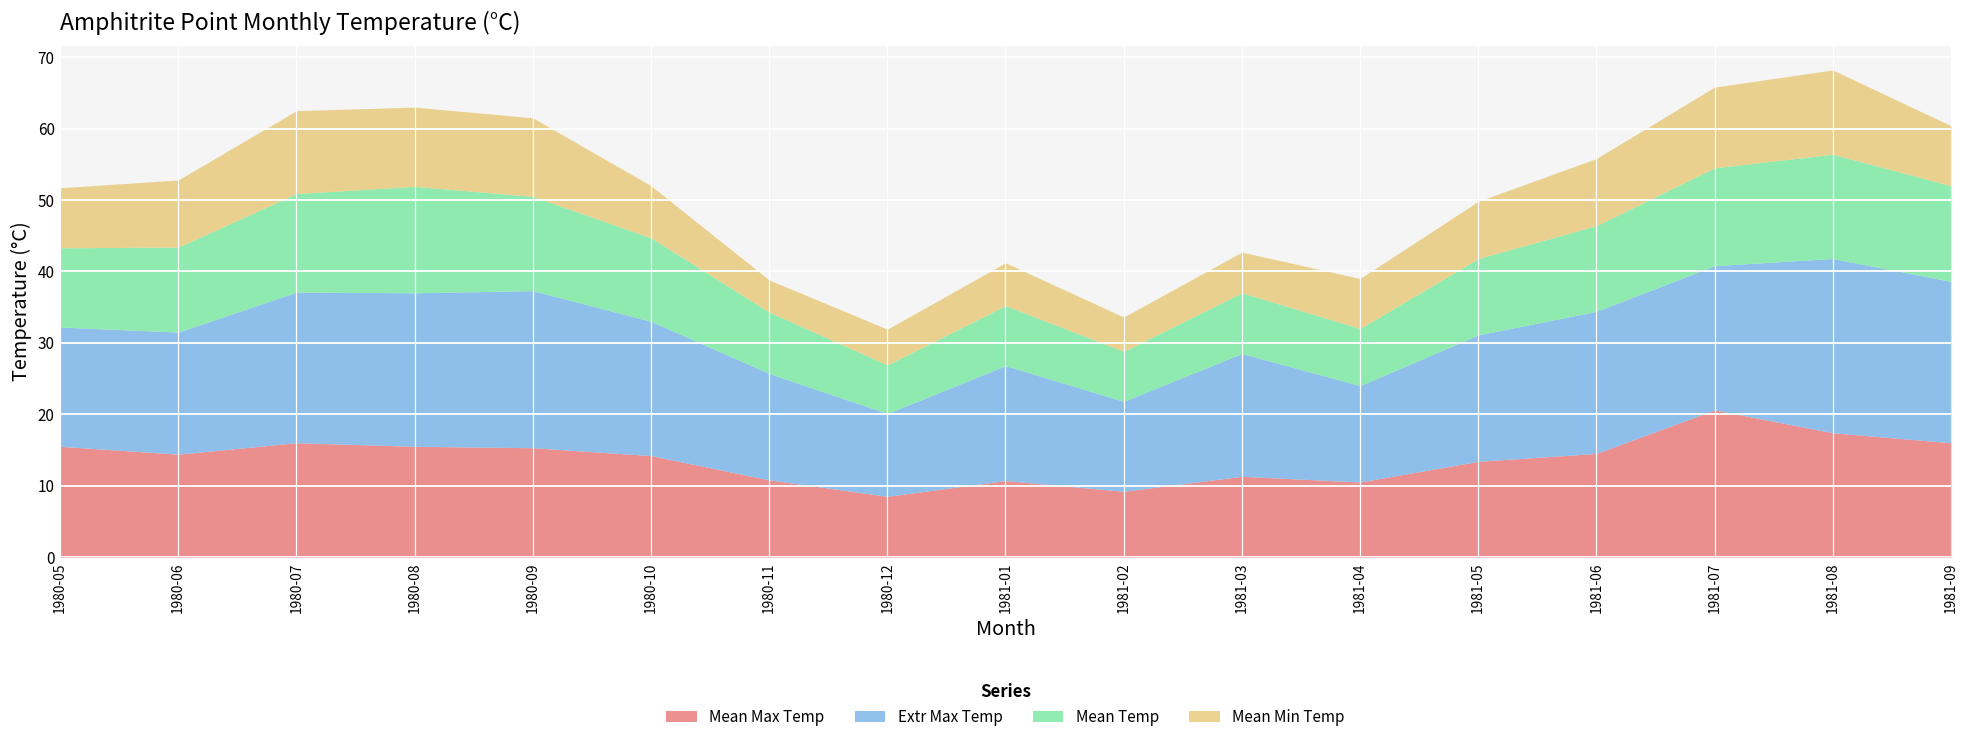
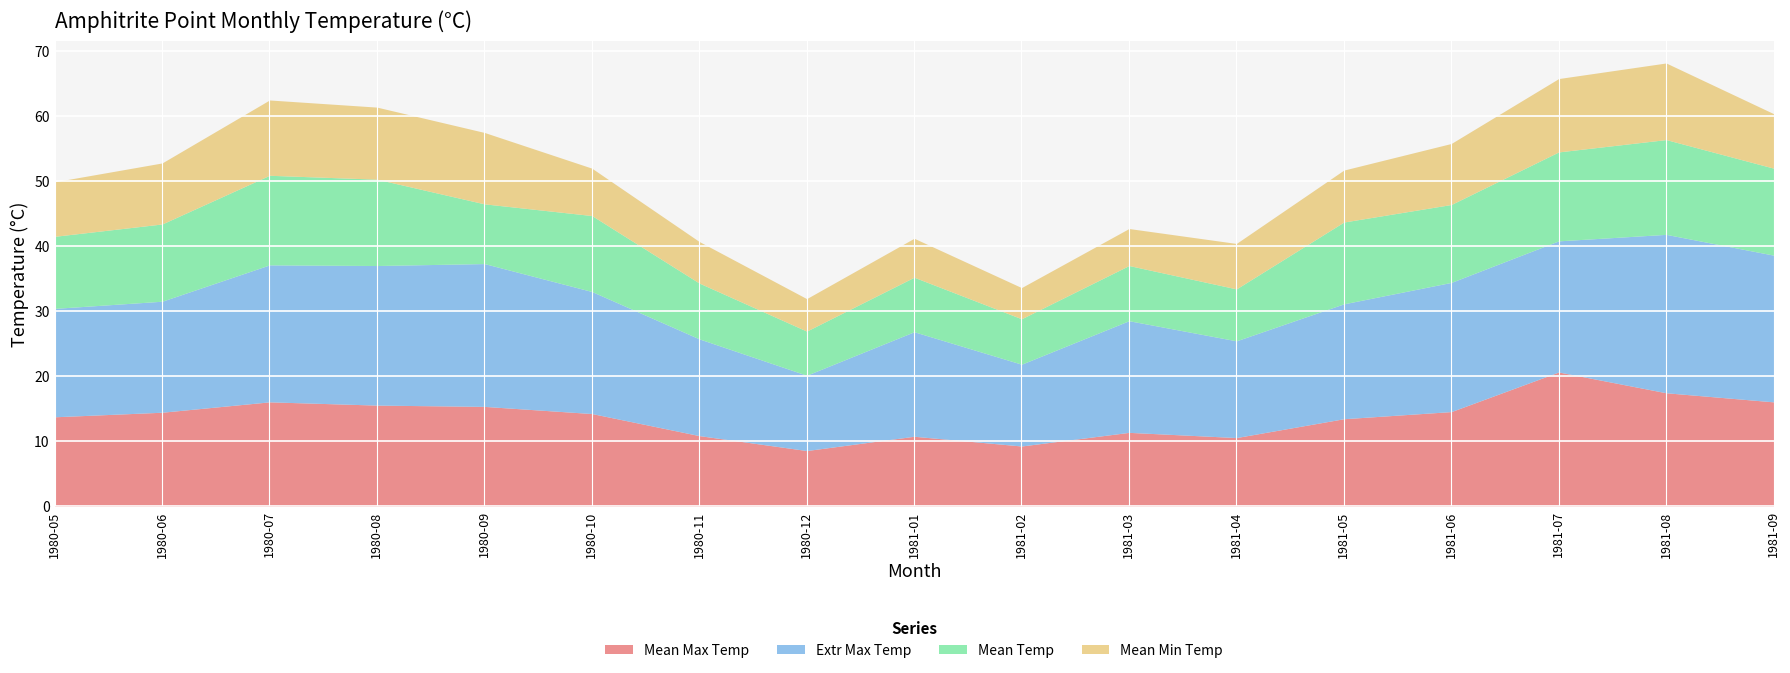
  {
    "Mean Max Temp": {
-     "1980-05": 16,
+     "1980-05": 14,
      "1980-06": 14,
      "1980-07": 16,
      "1980-08": 16,
      "1980-09": 15,
      "1980-10": 14,
      "1980-11": 11,
      "1980-12": 9,
      "1981-01": 11,
      "1981-02": 9,
      "1981-03": 11,
      "1981-04": 11,
      "1981-05": 13,
      "1981-06": 15,
      "1981-07": 21,
      "1981-08": 17,
      "1981-09": 16
    },
    "Extr Max Temp": {
      "1980-05": 17,
      "1980-06": 17,
      "1980-07": 21,
      "1980-08": 22,
      "1980-09": 22,
      "1980-10": 19,
      "1980-11": 15,
      "1980-12": 12,
      "1981-01": 16,
      "1981-02": 13,
      "1981-03": 17,
-     "1981-04": 14,
+     "1981-04": 15,
      "1981-05": 18,
      "1981-06": 20,
      "1981-07": 20,
      "1981-08": 24,
      "1981-09": 23
    },
    "Mean Temp": {
      "1980-05": 11,
      "1980-06": 12,
      "1980-07": 14,
-     "1980-08": 15,
-     "1980-09": 13,
+     "1980-08": 13,
+     "1980-09": 9,
      "1980-10": 12,
      "1980-11": 9,
      "1980-12": 7,
      "1981-01": 8,
      "1981-02": 7,
      "1981-03": 9,
      "1981-04": 8,
-     "1981-05": 11,
+     "1981-05": 13,
      "1981-06": 12,
      "1981-07": 14,
      "1981-08": 15,
      "1981-09": 13
    },
    "Mean Min Temp": {
      "1980-05": 8,
      "1980-06": 9,
      "1980-07": 12,
      "1980-08": 11,
      "1980-09": 11,
      "1980-10": 7,
-     "1980-11": 5,
+     "1980-11": 6,
      "1980-12": 5,
      "1981-01": 6,
      "1981-02": 5,
      "1981-03": 6,
      "1981-04": 7,
      "1981-05": 8,
      "1981-06": 9,
      "1981-07": 11,
      "1981-08": 12,
      "1981-09": 8
    }
  }
